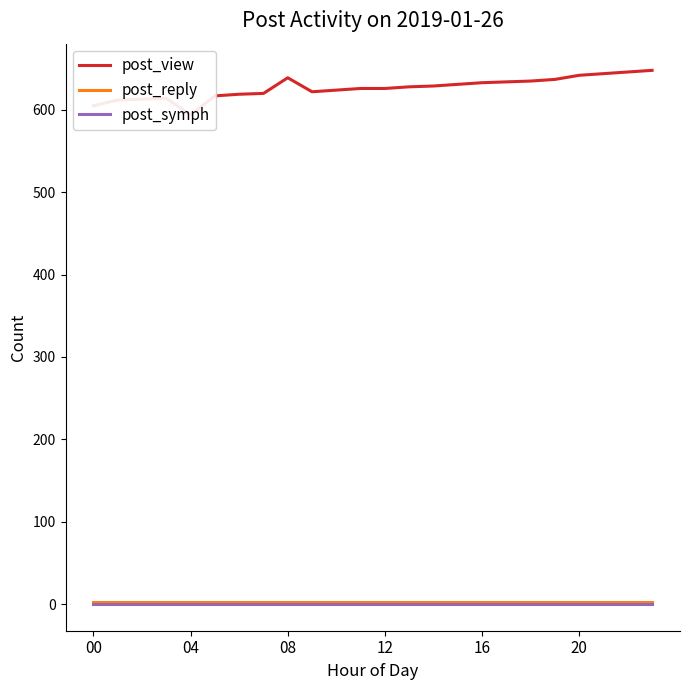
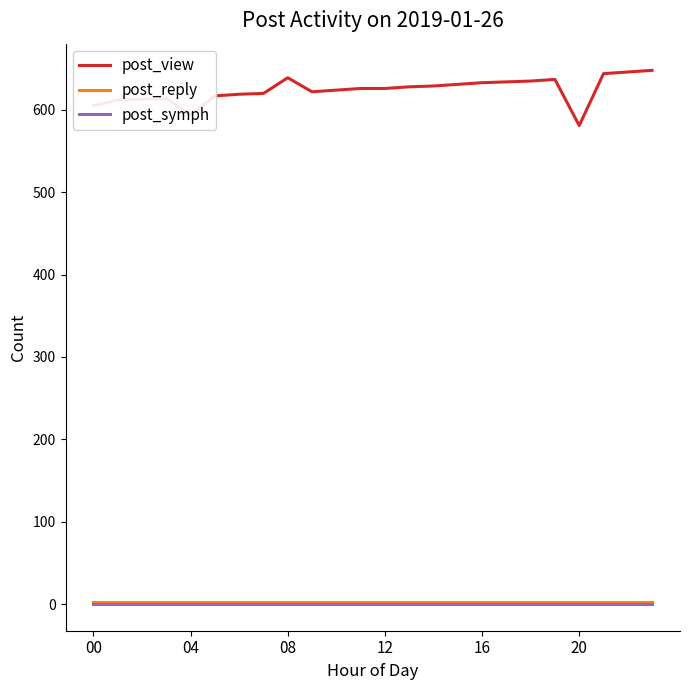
  {
    "post_view": {
      "08": 640,
      "12": 630,
      "16": 630,
-     "20": 640
+     "20": 580
    }
  }
